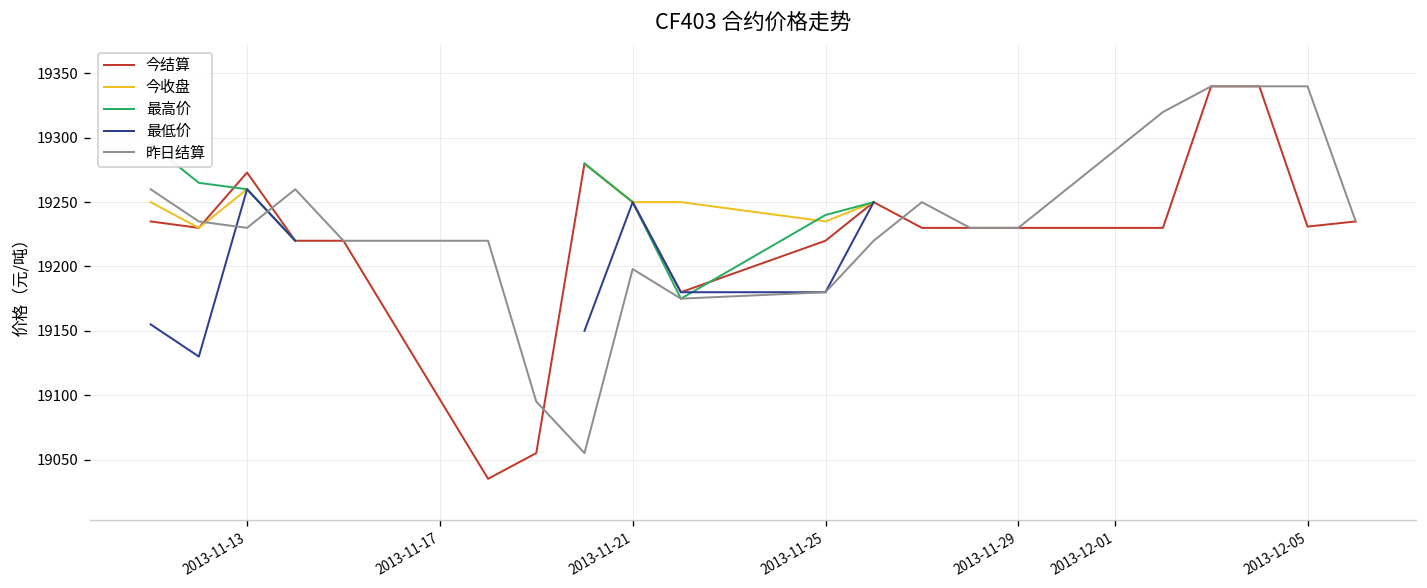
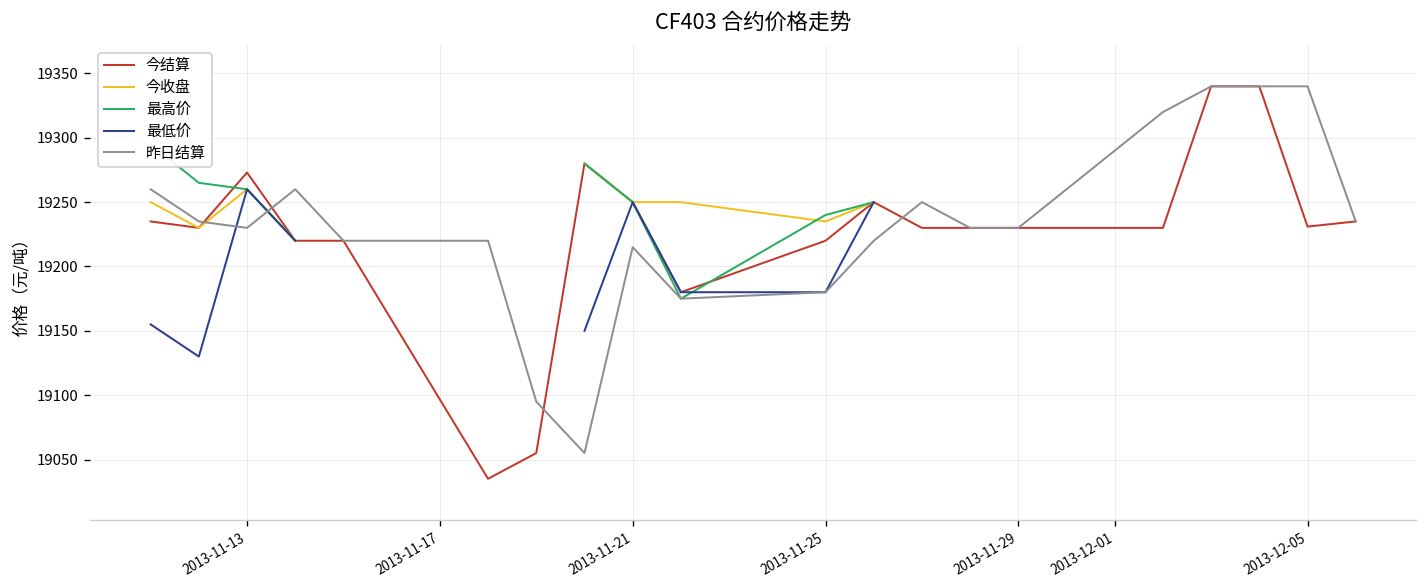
  {
    "今结算": {
      "2013-11-13": 19273,
      "2013-11-25": 19220,
      "2013-12-05": 19231
    },
    "今收盘": {
      "2013-11-25": 19235,
      "2013-12-05": 19215
    },
    "最高价": {
      "2013-11-25": 19240,
      "2013-12-05": 19280
    },
    "最低价": {
      "2013-12-05": 19210
    },
    "昨日结算": {
      "2013-11-13": 19230,
-     "2013-11-21": 19198,
+     "2013-11-21": 19215,
      "2013-12-05": 19340
    }
  }
